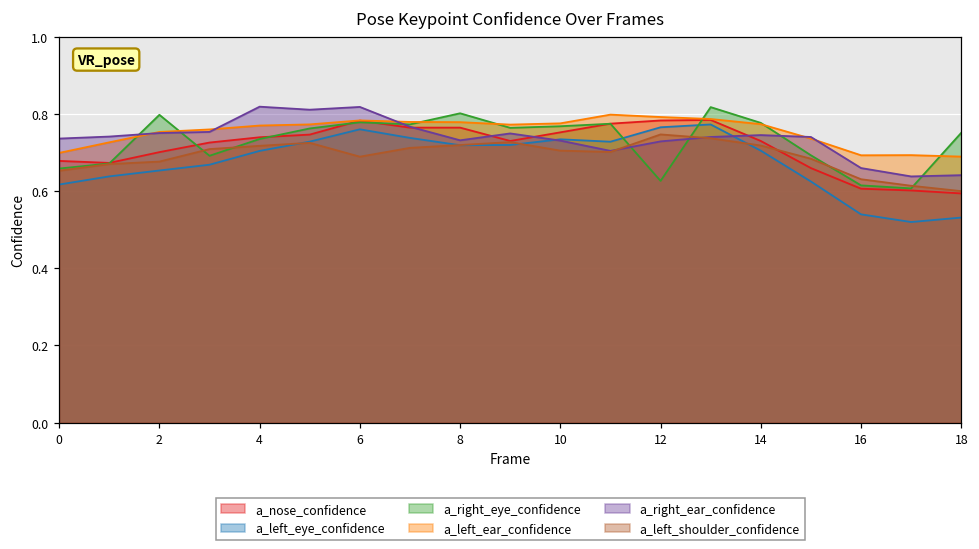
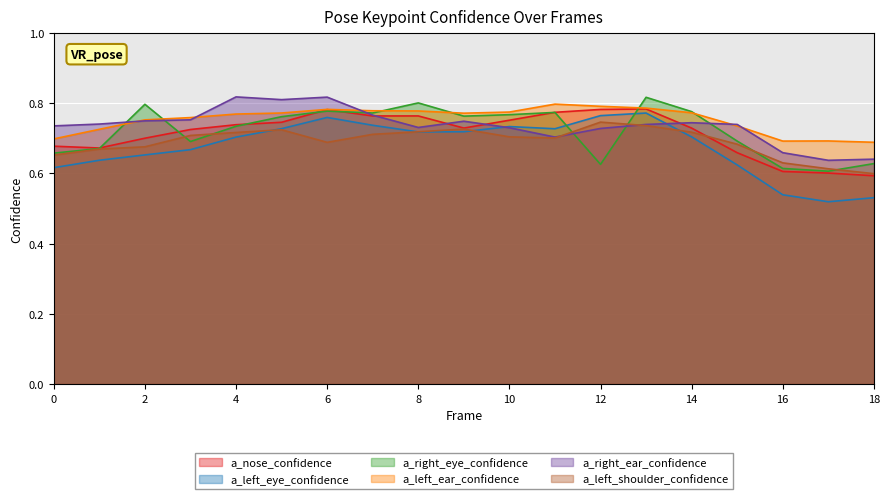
  {
    "a_right_eye_confidence": {
      "2": 0.80,
      "8": 0.80,
      "10": 0.77,
      "12": 0.63,
      "16": 0.61,
-     "18": 0.75
+     "18": 0.63
    }
  }
